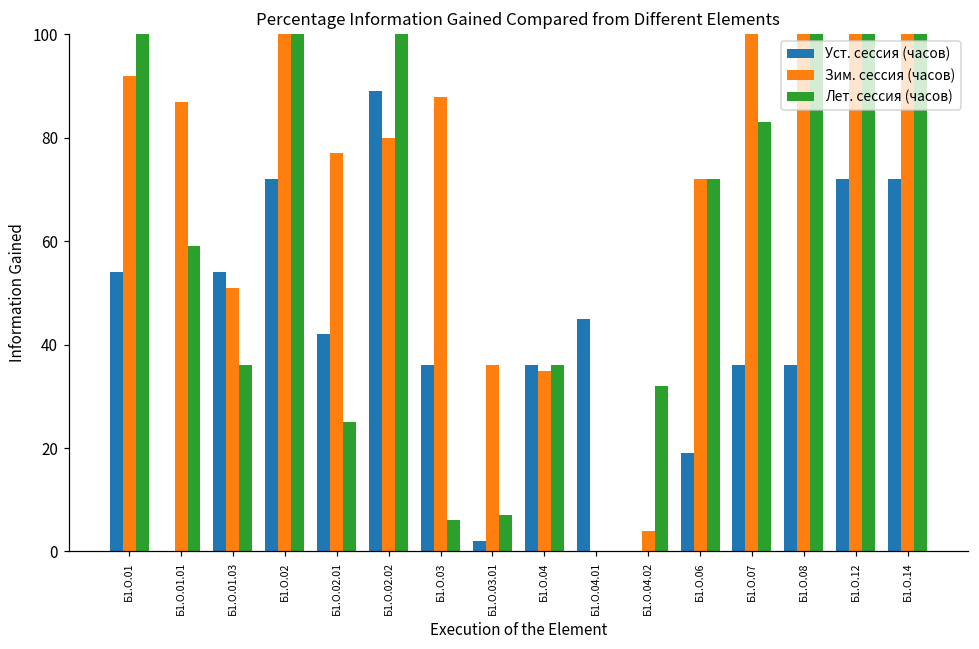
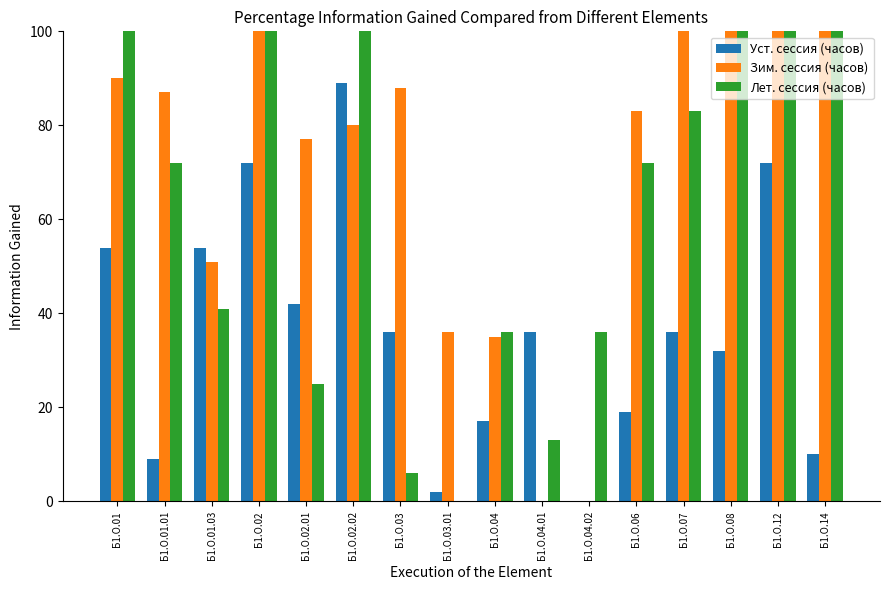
  {
    "Уст. сессия (часов)": {
      "Б1.О.01": 54,
-     "Б1.О.01.01": 0,
+     "Б1.О.01.01": 9,
      "Б1.О.01.03": 54,
      "Б1.О.02": 72,
      "Б1.О.02.01": 42,
      "Б1.О.02.02": 89,
      "Б1.О.03": 36,
      "Б1.О.03.01": 2,
-     "Б1.О.04": 36,
-     "Б1.О.04.01": 45,
+     "Б1.О.04": 17,
+     "Б1.О.04.01": 36,
      "Б1.О.04.02": 0,
      "Б1.О.06": 19,
      "Б1.О.07": 36,
-     "Б1.О.08": 36,
+     "Б1.О.08": 32,
      "Б1.О.12": 72,
-     "Б1.О.14": 72
+     "Б1.О.14": 10
    },
    "Зим. сессия (часов)": {
-     "Б1.О.01": 92,
+     "Б1.О.01": 90,
      "Б1.О.01.01": 87,
      "Б1.О.01.03": 51,
      "Б1.О.02.01": 77,
      "Б1.О.02.02": 80,
      "Б1.О.03": 88,
      "Б1.О.03.01": 36,
      "Б1.О.04": 35,
      "Б1.О.04.01": 0,
-     "Б1.О.04.02": 4,
-     "Б1.О.06": 72
+     "Б1.О.04.02": 0,
+     "Б1.О.06": 83
    },
    "Лет. сессия (часов)": {
-     "Б1.О.01.01": 59,
-     "Б1.О.01.03": 36,
+     "Б1.О.01.01": 72,
+     "Б1.О.01.03": 41,
      "Б1.О.02.01": 25,
      "Б1.О.03": 6,
-     "Б1.О.03.01": 7,
+     "Б1.О.03.01": 0,
      "Б1.О.04": 36,
-     "Б1.О.04.01": 0,
-     "Б1.О.04.02": 32,
+     "Б1.О.04.01": 13,
+     "Б1.О.04.02": 36,
      "Б1.О.06": 72,
      "Б1.О.07": 83
    }
  }
